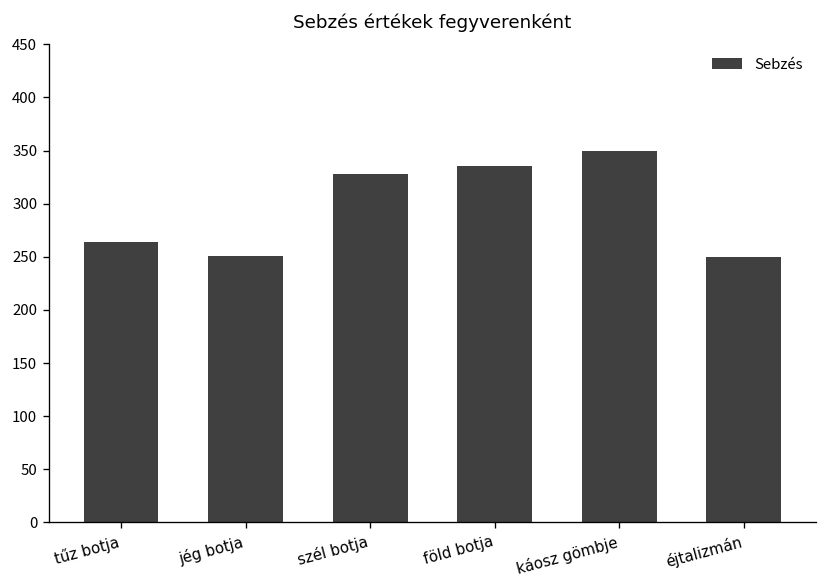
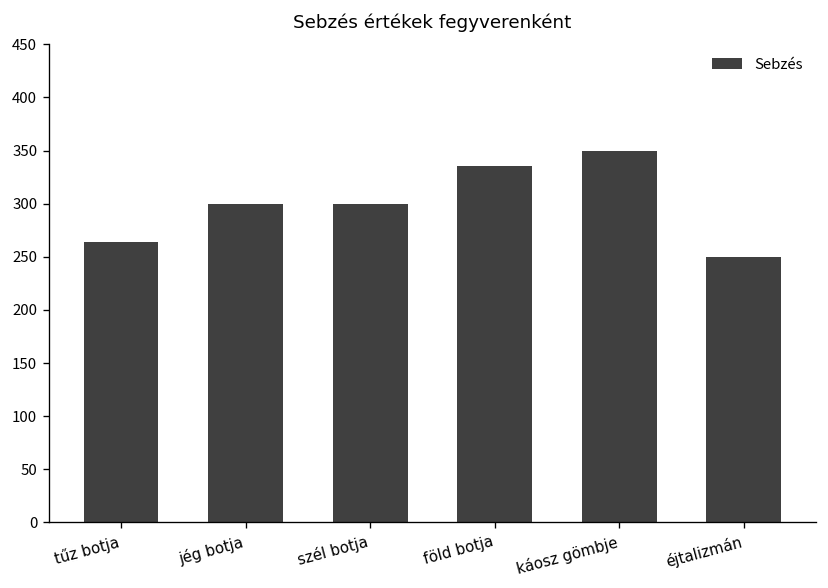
  {
    "tűz botja": 260,
-   "jég botja": 250,
-   "szél botja": 330,
+   "jég botja": 300,
+   "szél botja": 300,
    "föld botja": 340,
    "káosz gömbje": 350,
    "éjtalizmán": 250
  }
